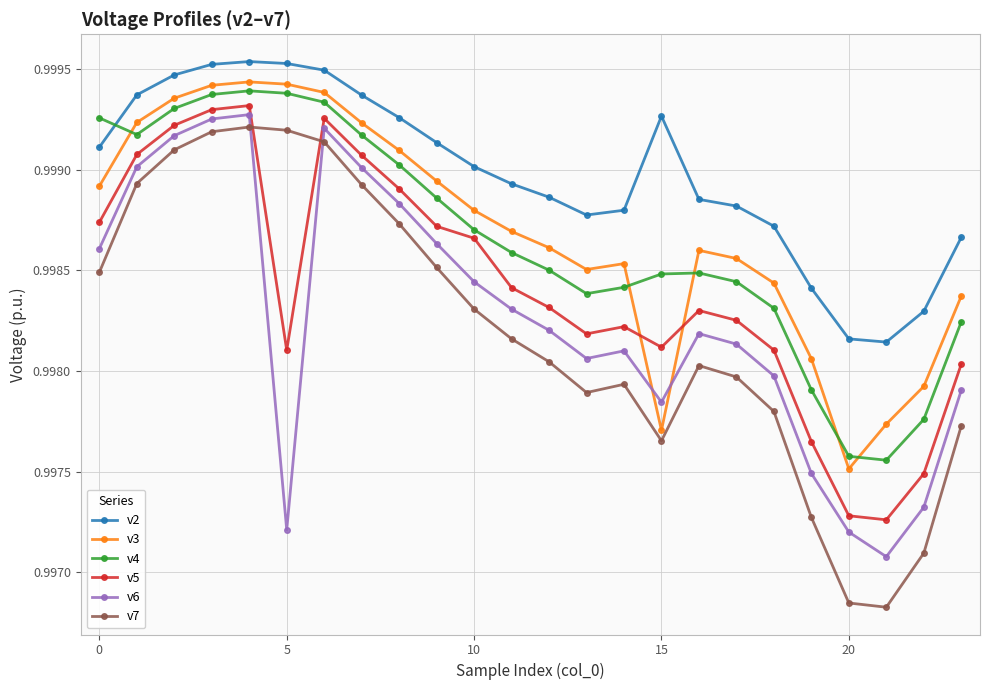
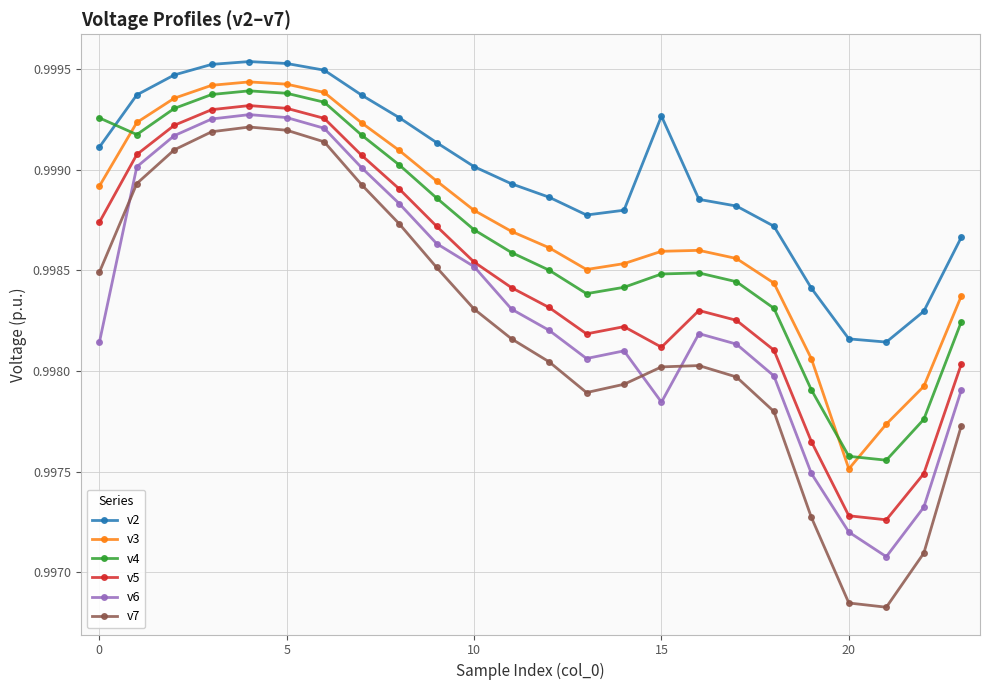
  {
    "v2": {
      "0": 0.99911,
      "5": 0.99953,
      "10": 0.99901,
      "15": 0.99927,
      "20": 0.99816
    },
    "v3": {
      "0": 0.99892,
      "5": 0.99942,
      "10": 0.99880,
-     "15": 0.99770,
+     "15": 0.99859,
      "20": 0.99751
    },
    "v4": {
      "0": 0.99926,
      "5": 0.99938,
      "10": 0.99870,
      "15": 0.99848,
      "20": 0.99758
    },
    "v5": {
      "0": 0.99874,
-     "5": 0.99810,
-     "10": 0.99866,
+     "5": 0.99930,
+     "10": 0.99854,
      "15": 0.99812,
      "20": 0.99728
    },
    "v6": {
-     "0": 0.99861,
-     "5": 0.99721,
-     "10": 0.99844,
+     "0": 0.99814,
+     "5": 0.99926,
+     "10": 0.99852,
      "15": 0.99784,
      "20": 0.99720
    },
    "v7": {
      "0": 0.99849,
      "5": 0.99920,
      "10": 0.99831,
-     "15": 0.99765,
+     "15": 0.99802,
      "20": 0.99685
    }
  }
